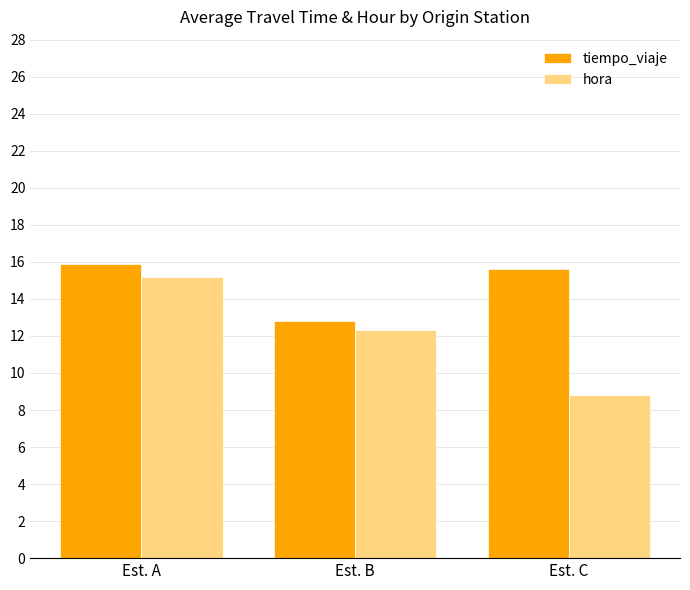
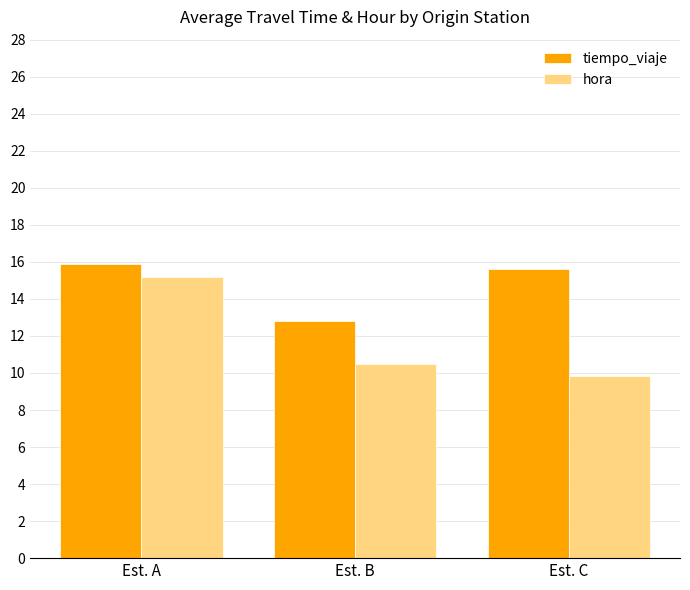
  {
    "tiempo_viaje": {
      "Est. A": 15.9,
      "Est. B": 12.8,
      "Est. C": 15.6
    },
    "hora": {
      "Est. A": 15.2,
-     "Est. B": 12.3,
-     "Est. C": 8.8
+     "Est. B": 10.5,
+     "Est. C": 9.8
    }
  }
